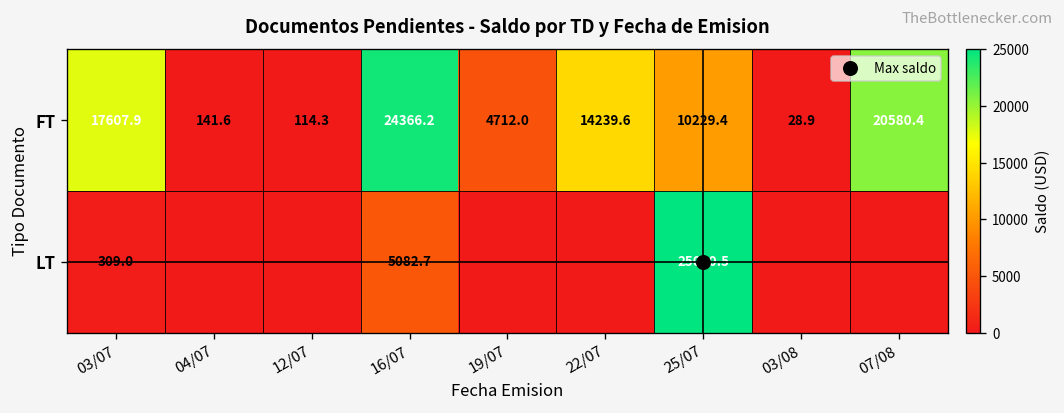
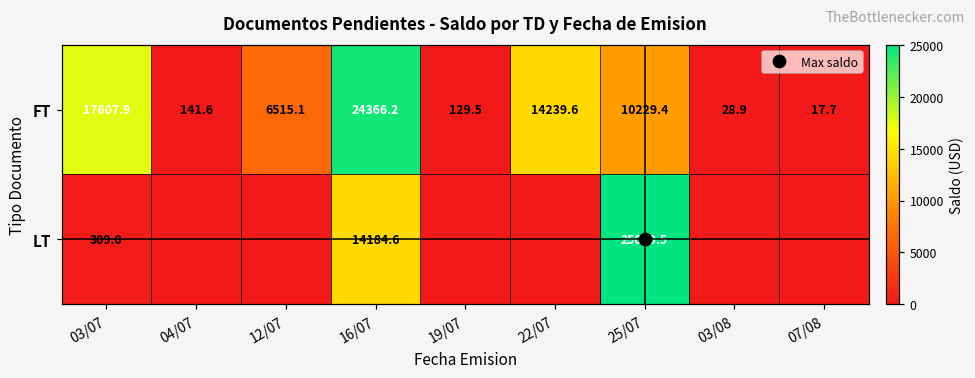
  {
    "FT": {
      "03/07": 17607.9,
      "04/07": 141.6,
-     "12/07": 114.3,
+     "12/07": 6515.1,
      "16/07": 24366.2,
-     "19/07": 4712.0,
+     "19/07": 129.5,
      "22/07": 14239.6,
      "25/07": 10229.4,
      "03/08": 28.9,
-     "07/08": 20580.4
+     "07/08": 17.7
    },
    "LT": {
      "03/07": 309.0,
-     "16/07": 5082.7
+     "16/07": 14184.6
    }
  }
